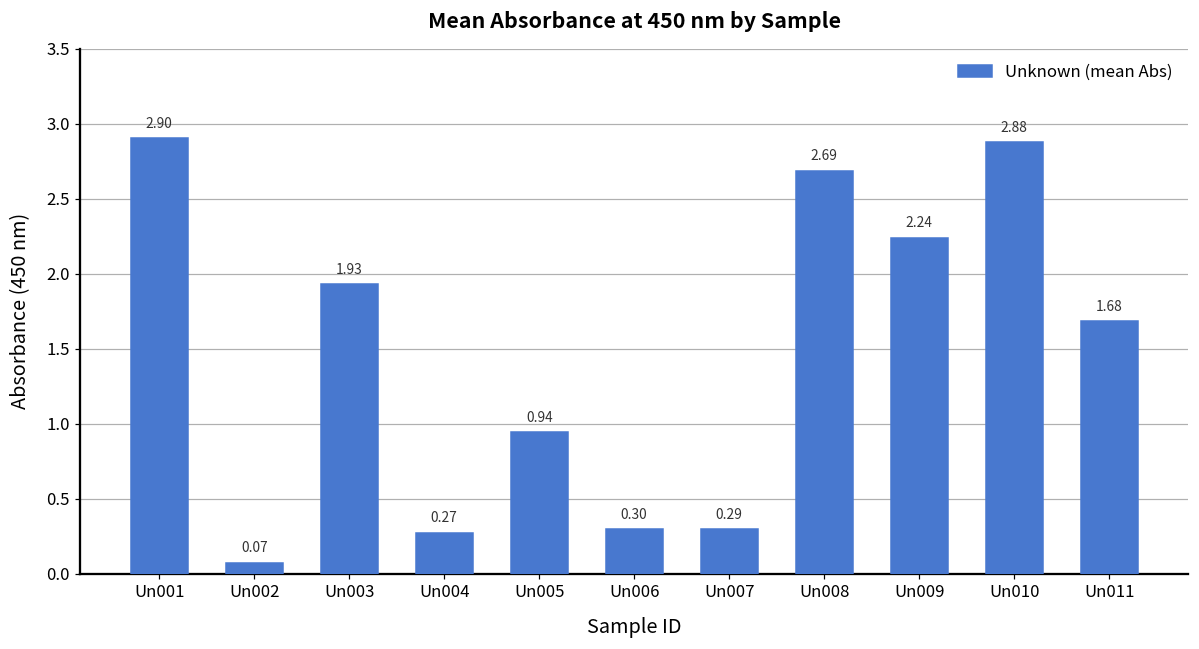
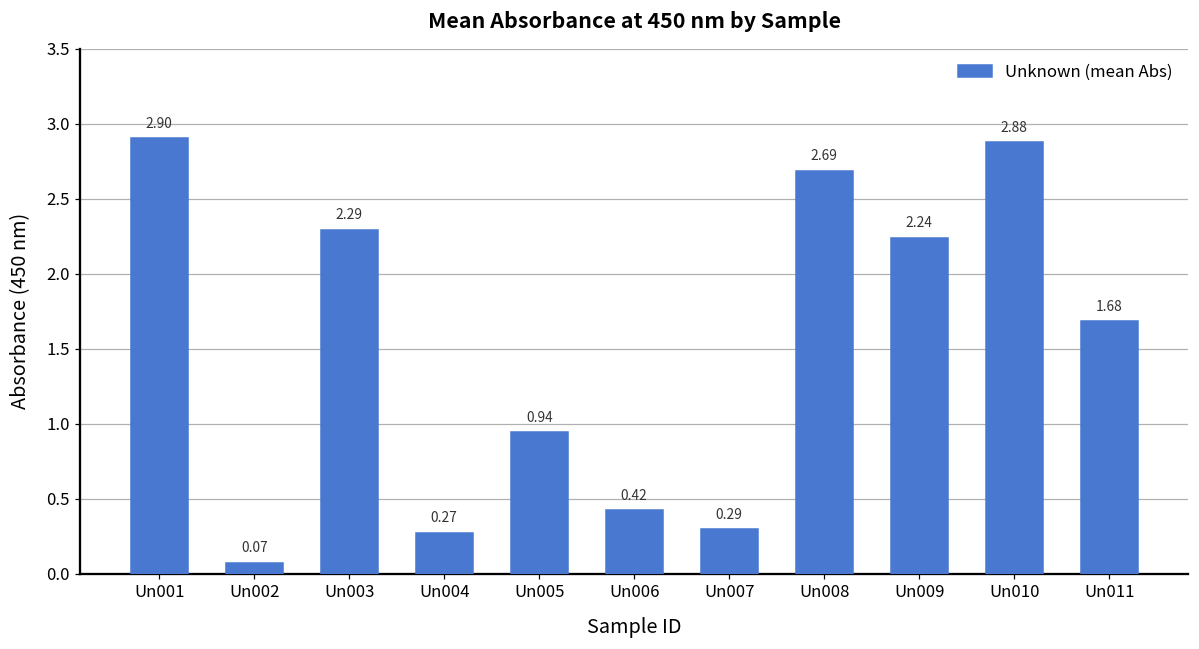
  {
    "Un001": 2.90,
    "Un002": 0.07,
-   "Un003": 1.93,
+   "Un003": 2.29,
    "Un004": 0.27,
    "Un005": 0.94,
-   "Un006": 0.30,
+   "Un006": 0.42,
    "Un007": 0.29,
    "Un008": 2.69,
    "Un009": 2.24,
    "Un010": 2.88,
    "Un011": 1.68
  }
